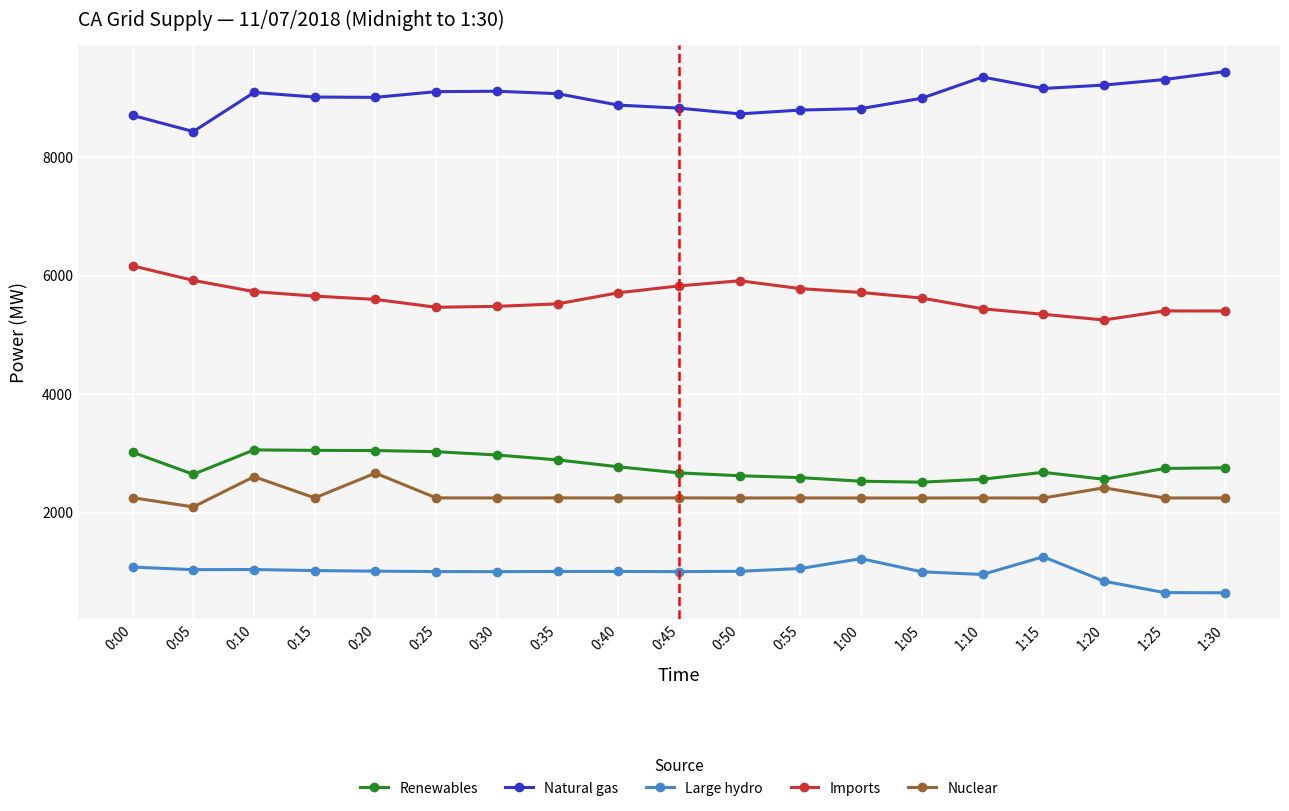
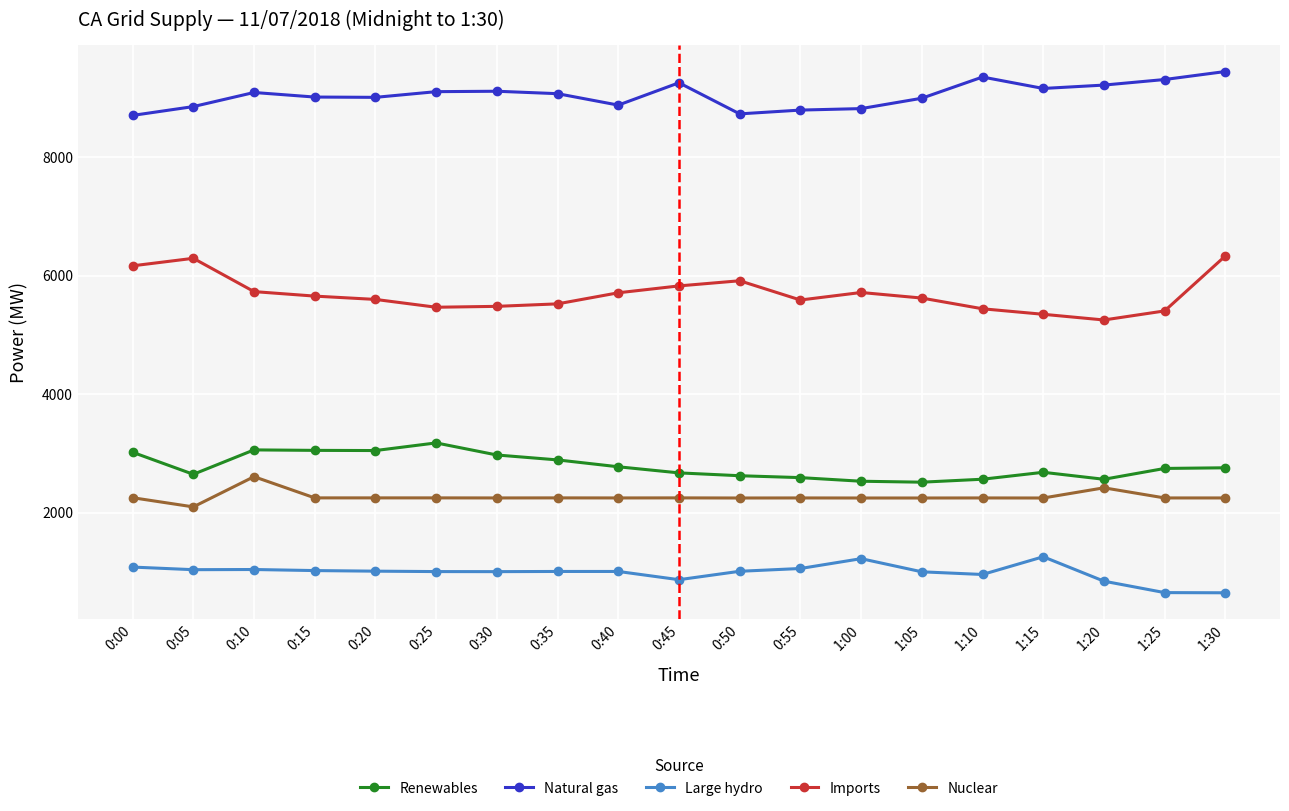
  {
    "Renewables": {
      "0:00": 3000,
      "0:05": 2600,
      "0:10": 3100,
      "0:15": 3000,
      "0:20": 3000,
-     "0:25": 3000,
+     "0:25": 3200,
      "0:30": 3000,
      "0:35": 2900,
      "0:40": 2800,
      "0:45": 2700,
      "0:50": 2600,
      "0:55": 2600,
      "1:00": 2500,
      "1:05": 2500,
      "1:10": 2600,
      "1:15": 2700,
      "1:20": 2600,
      "1:25": 2700,
      "1:30": 2800
    },
    "Natural gas": {
      "0:00": 8700,
-     "0:05": 8400,
+     "0:05": 8900,
      "0:10": 9100,
      "0:15": 9000,
      "0:20": 9000,
      "0:25": 9100,
      "0:30": 9100,
      "0:35": 9100,
      "0:40": 8900,
-     "0:45": 8800,
+     "0:45": 9300,
      "0:50": 8700,
      "0:55": 8800,
      "1:00": 8800,
      "1:05": 9000,
      "1:10": 9400,
      "1:15": 9200,
      "1:20": 9200,
      "1:25": 9300,
      "1:30": 9400
    },
    "Large hydro": {
      "0:00": 1100,
      "0:05": 1000,
      "0:10": 1000,
      "0:15": 1000,
      "0:20": 1000,
      "0:25": 1000,
      "0:30": 1000,
      "0:35": 1000,
      "0:40": 1000,
-     "0:45": 1000,
+     "0:45": 900,
      "0:50": 1000,
      "0:55": 1100,
      "1:00": 1200,
      "1:05": 1000,
      "1:10": 1000,
      "1:15": 1300,
      "1:20": 800,
      "1:25": 600,
      "1:30": 600
    },
    "Imports": {
      "0:00": 6200,
-     "0:05": 5900,
+     "0:05": 6300,
      "0:10": 5700,
      "0:15": 5700,
      "0:20": 5600,
      "0:25": 5500,
      "0:30": 5500,
      "0:35": 5500,
      "0:40": 5700,
      "0:45": 5800,
      "0:50": 5900,
-     "0:55": 5800,
+     "0:55": 5600,
      "1:00": 5700,
      "1:05": 5600,
      "1:10": 5400,
      "1:15": 5300,
      "1:20": 5300,
      "1:25": 5400,
-     "1:30": 5400
+     "1:30": 6300
    },
    "Nuclear": {
      "0:00": 2300,
      "0:05": 2100,
      "0:10": 2600,
      "0:15": 2200,
-     "0:20": 2700,
+     "0:20": 2200,
      "0:25": 2200,
      "0:30": 2200,
      "0:35": 2200,
      "0:40": 2200,
      "0:45": 2200,
      "0:50": 2200,
      "0:55": 2200,
      "1:00": 2200,
      "1:05": 2200,
      "1:10": 2200,
      "1:15": 2200,
      "1:20": 2400,
      "1:25": 2200,
      "1:30": 2200
    }
  }
